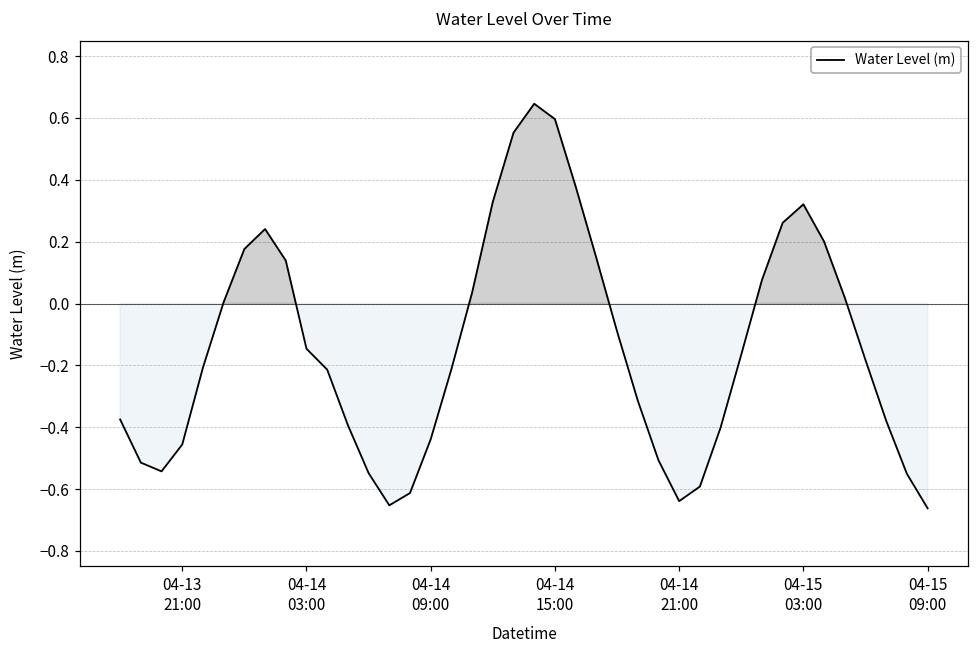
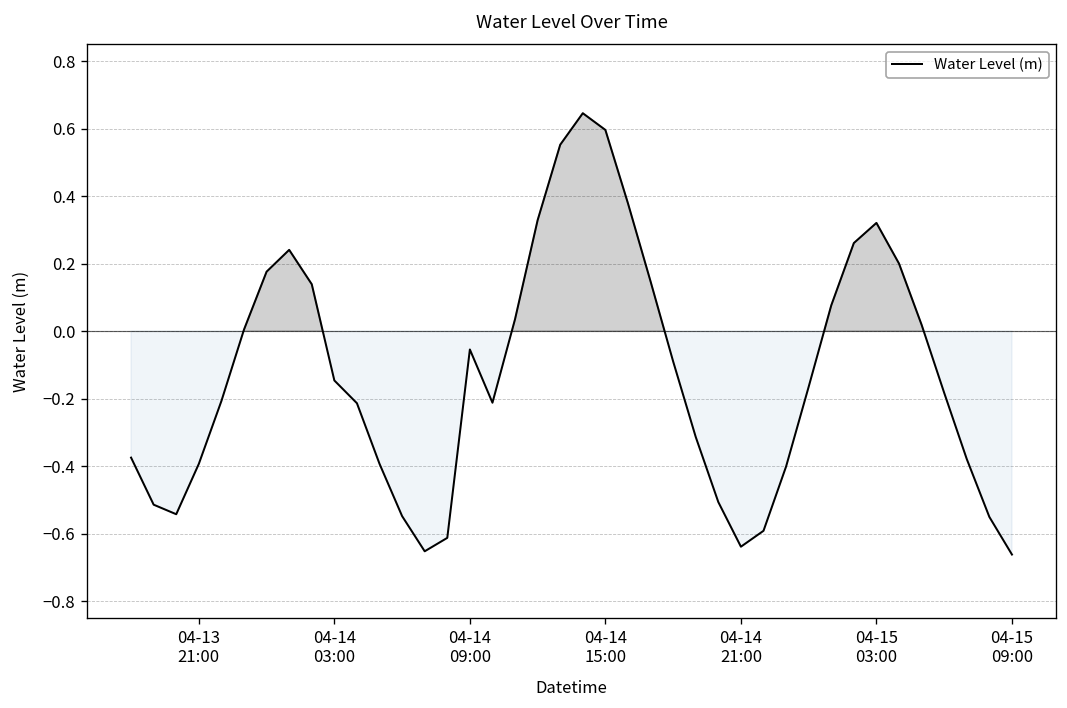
  {
-   "04-13 21:00": -0.46,
+   "04-13 21:00": -0.39,
    "04-14 03:00": -0.15,
-   "04-14 09:00": -0.44,
+   "04-14 09:00": -0.05,
    "04-14 15:00": 0.60,
    "04-14 21:00": -0.64,
    "04-15 03:00": 0.32,
    "04-15 09:00": -0.66
  }
